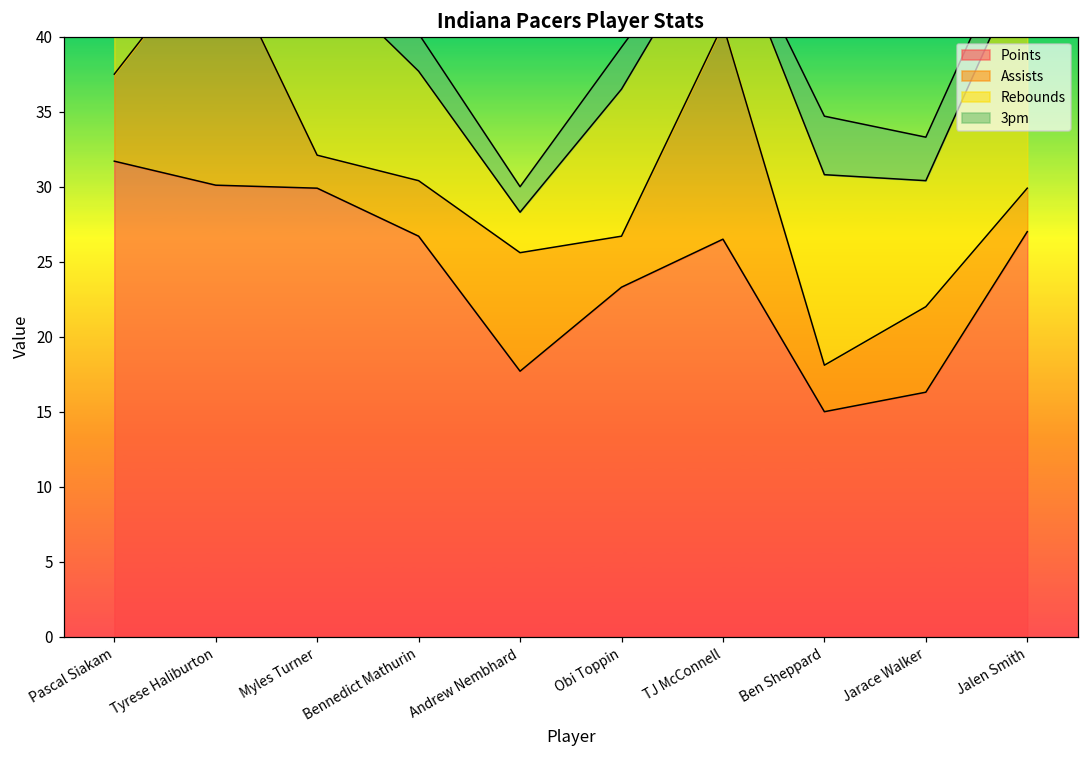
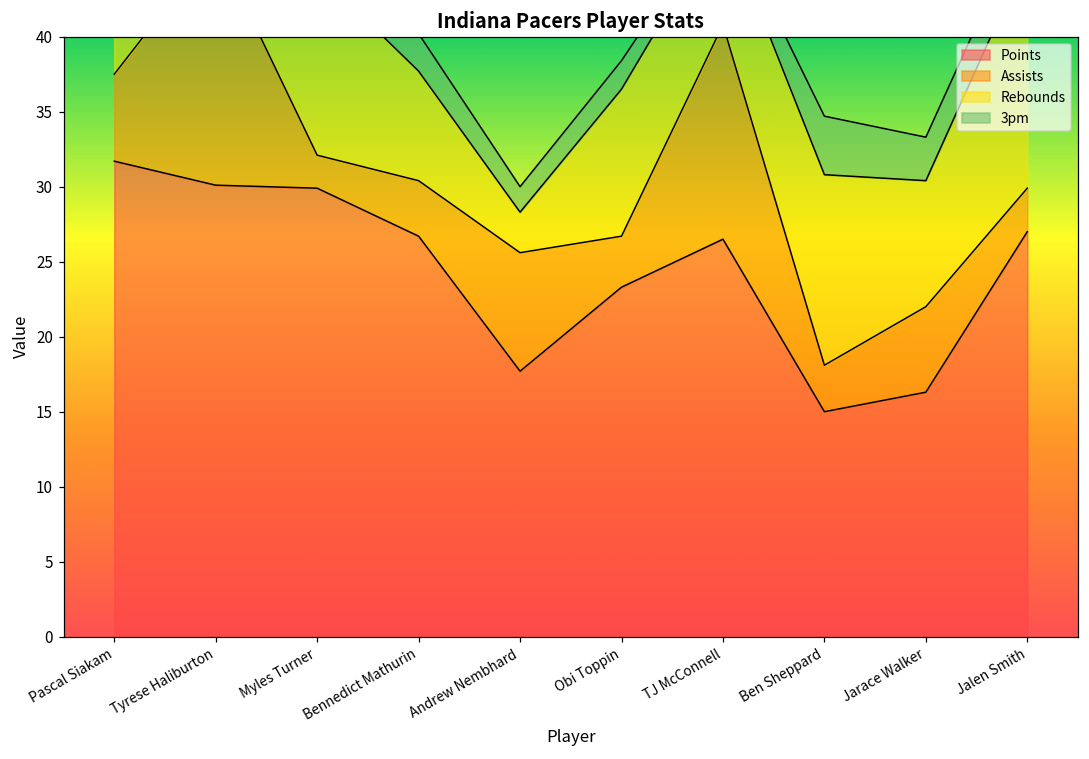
  {
    "Points": {
      "Pascal Siakam": 31.7,
      "Tyrese Haliburton": 30.1,
      "Myles Turner": 29.9,
      "Bennedict Mathurin": 26.7,
      "Andrew Nembhard": 17.7,
      "Obi Toppin": 23.3,
      "TJ McConnell": 26.5,
      "Ben Sheppard": 15.0,
      "Jarace Walker": 16.3,
      "Jalen Smith": 27.0
    },
    "Assists": {
      "Pascal Siakam": 5.8,
      "Myles Turner": 2.2,
      "Bennedict Mathurin": 3.7,
      "Andrew Nembhard": 7.9,
      "Obi Toppin": 3.4,
      "Ben Sheppard": 3.1,
      "Jarace Walker": 5.7,
      "Jalen Smith": 2.9
    },
    "Rebounds": {
      "Bennedict Mathurin": 7.3,
      "Andrew Nembhard": 2.7,
      "Obi Toppin": 9.8,
      "Ben Sheppard": 12.7,
      "Jarace Walker": 8.4
    },
    "3pm": {
      "Andrew Nembhard": 1.7,
-     "Obi Toppin": 2.8,
+     "Obi Toppin": 1.9,
      "Ben Sheppard": 3.9,
      "Jarace Walker": 2.9
    }
  }
